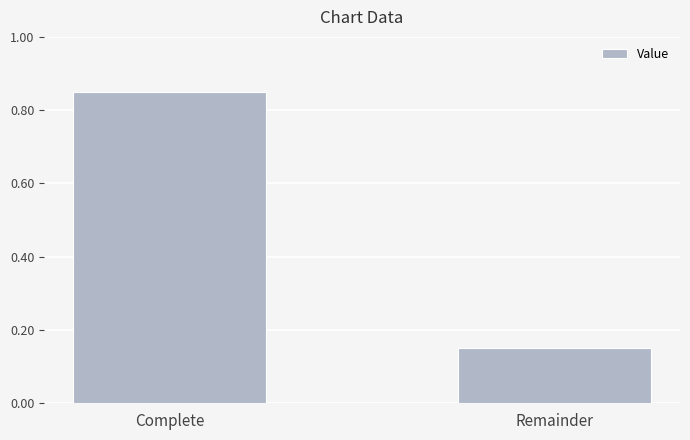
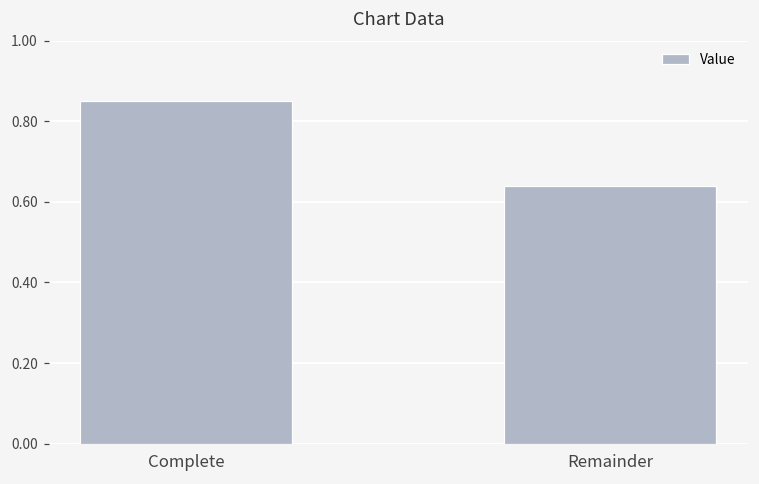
  {
    "Complete": 0.85,
-   "Remainder": 0.15
+   "Remainder": 0.64
  }
